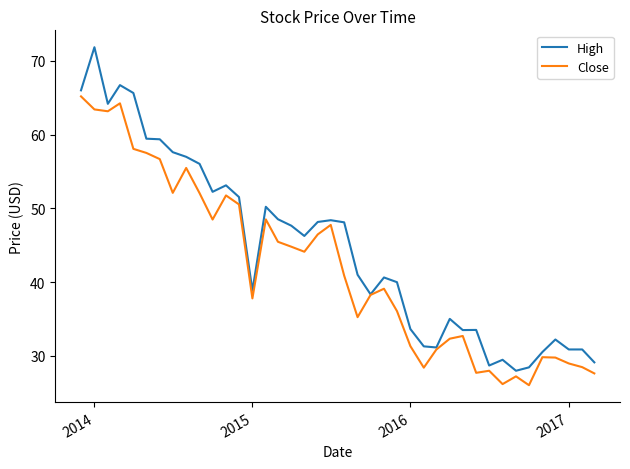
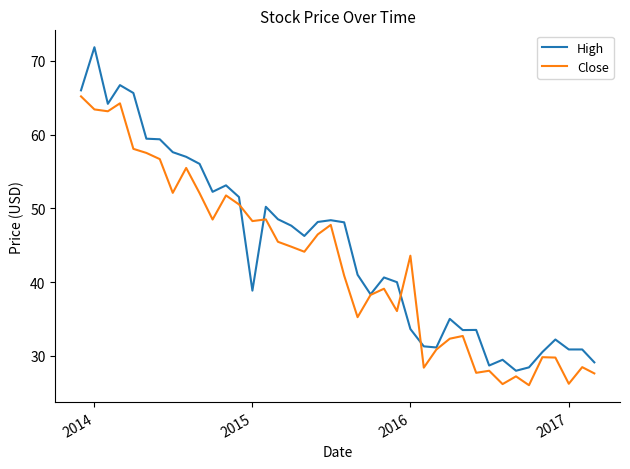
  {
    "High": {
      "2014": 72,
      "2015": 39,
      "2016": 34,
      "2017": 31
    },
    "Close": {
      "2014": 63,
-     "2015": 38,
-     "2016": 31,
-     "2017": 29
+     "2015": 48,
+     "2016": 44,
+     "2017": 26
    }
  }
